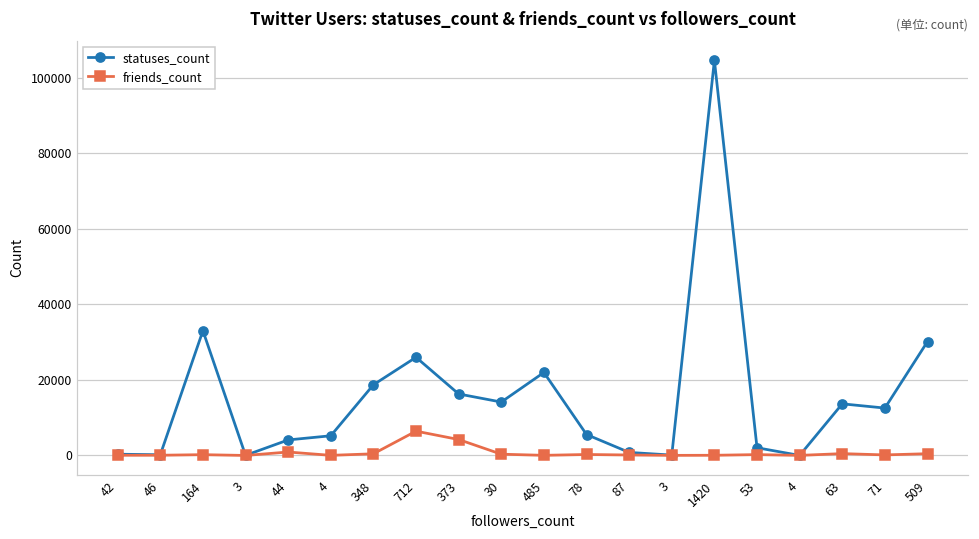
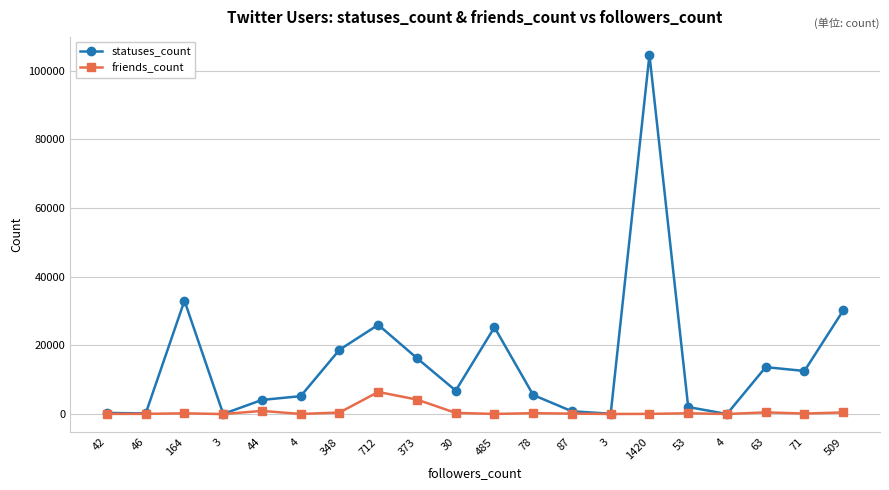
  {
    "statuses_count": {
      "164": 33000,
      "44": 4000,
      "348": 19000,
      "712": 26000,
      "373": 16000,
-     "30": 14000,
-     "485": 22000,
+     "30": 7000,
+     "485": 25000,
      "78": 6000,
      "1420": 105000,
      "53": 2000,
      "63": 14000,
      "71": 13000,
      "509": 30000
    },
    "friends_count": {
      "164": 0,
      "44": 1000,
      "348": 0,
      "712": 6000,
      "373": 4000,
      "30": 0,
      "485": 0,
      "78": 0,
      "1420": 0,
      "53": 0,
      "63": 0,
      "71": 0,
      "509": 0
    }
  }
